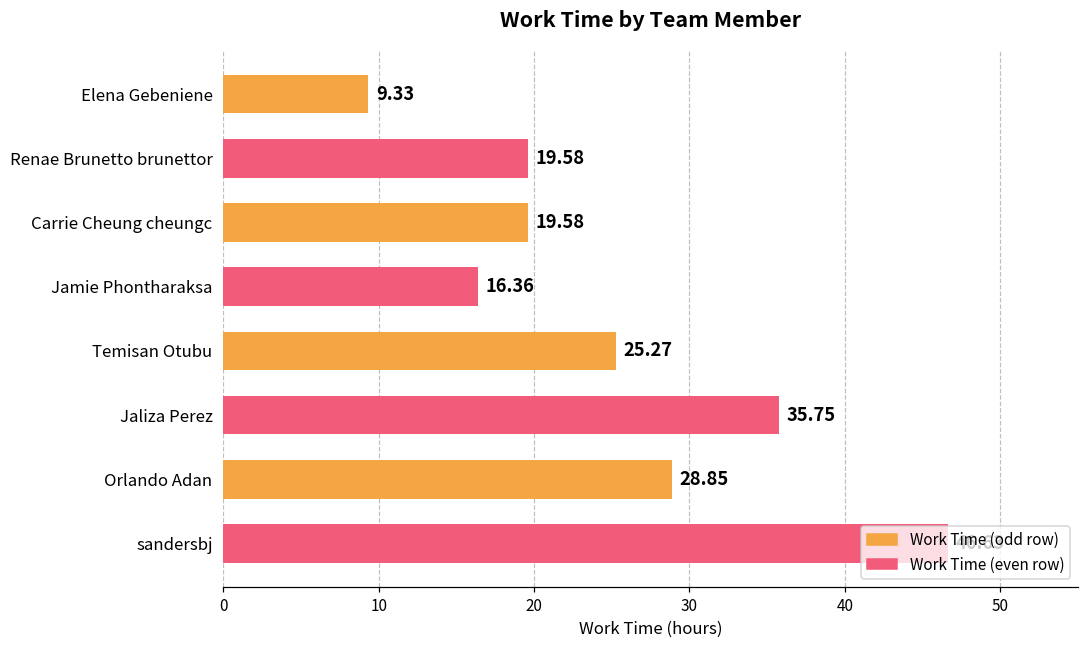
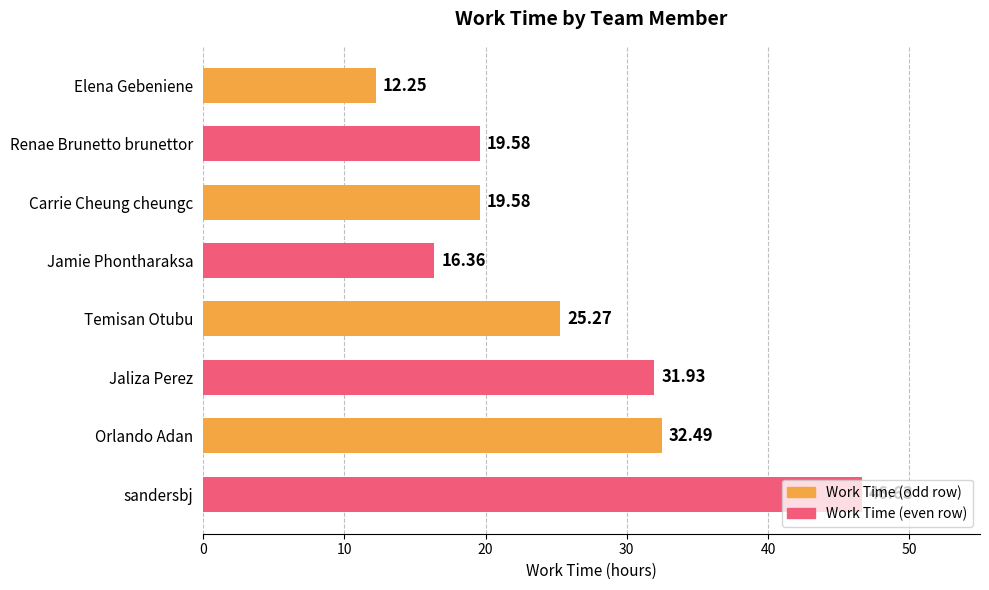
  {
-   "Elena Gebeniene": 9.33,
+   "Elena Gebeniene": 12.25,
    "Renae Brunetto brunettor": 19.58,
    "Carrie Cheung cheungc": 19.58,
    "Jamie Phontharaksa": 16.36,
    "Temisan Otubu": 25.27,
-   "Jaliza Perez": 35.75,
-   "Orlando Adan": 28.85
+   "Jaliza Perez": 31.93,
+   "Orlando Adan": 32.49
  }
